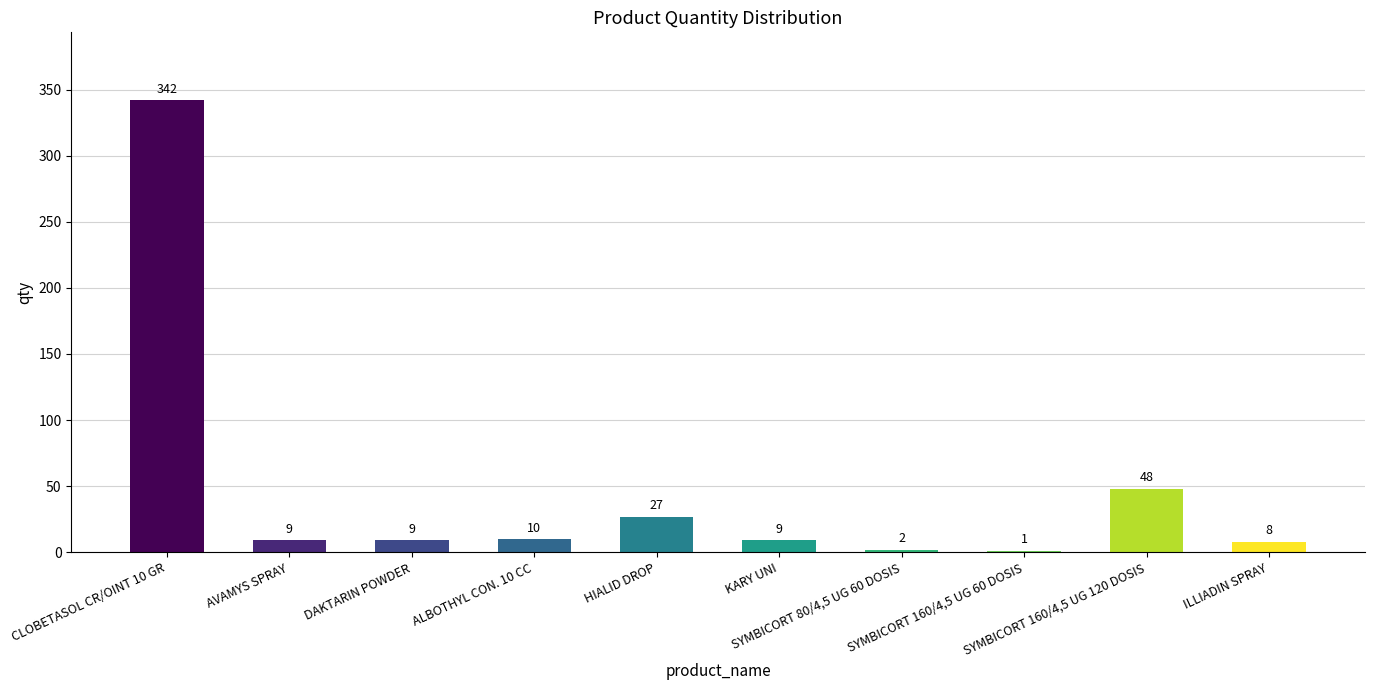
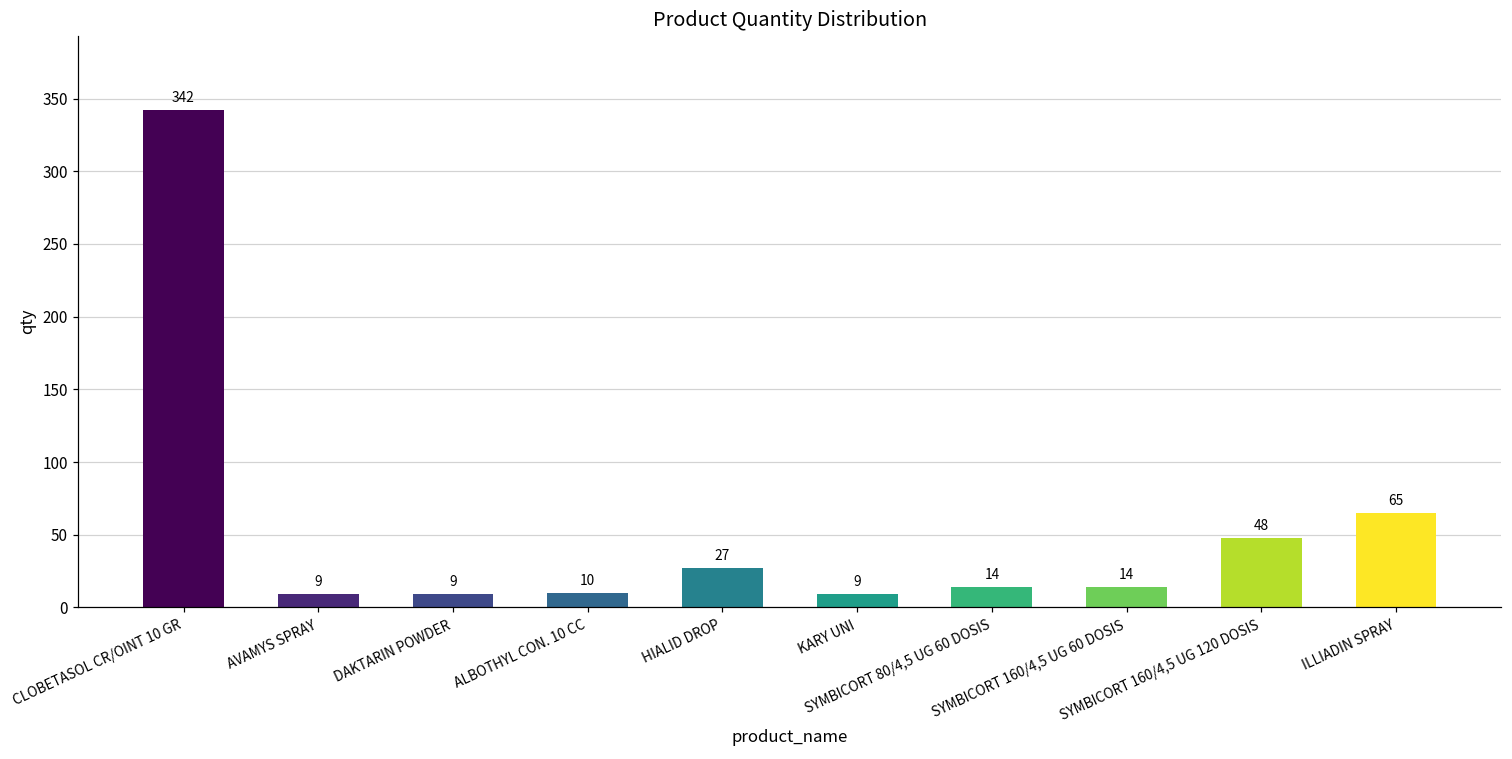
  {
    "CLOBETASOL CR/OINT 10 GR": 342,
    "AVAMYS SPRAY": 9,
    "DAKTARIN POWDER": 9,
    "ALBOTHYL CON. 10 CC": 10,
    "HIALID DROP": 27,
    "KARY UNI": 9,
-   "SYMBICORT 80/4,5 UG 60 DOSIS": 2,
-   "SYMBICORT 160/4,5 UG 60 DOSIS": 1,
+   "SYMBICORT 80/4,5 UG 60 DOSIS": 14,
+   "SYMBICORT 160/4,5 UG 60 DOSIS": 14,
    "SYMBICORT 160/4,5 UG 120 DOSIS": 48,
-   "ILLIADIN SPRAY": 8
+   "ILLIADIN SPRAY": 65
  }
